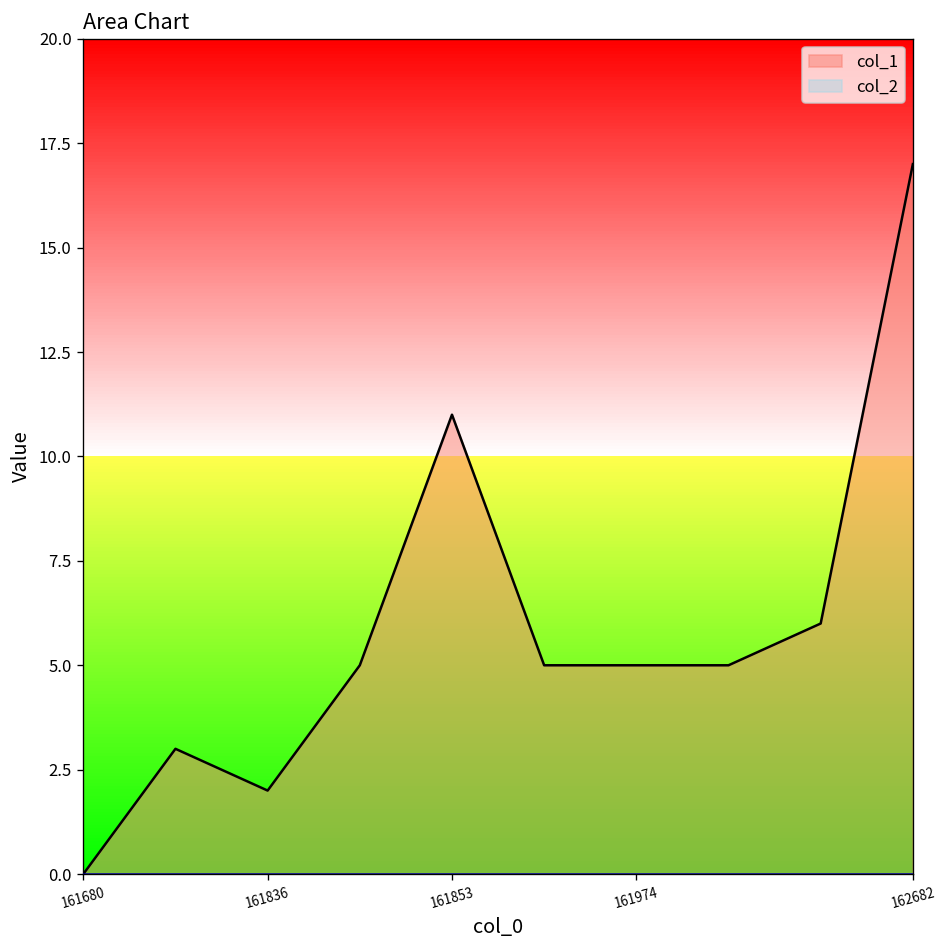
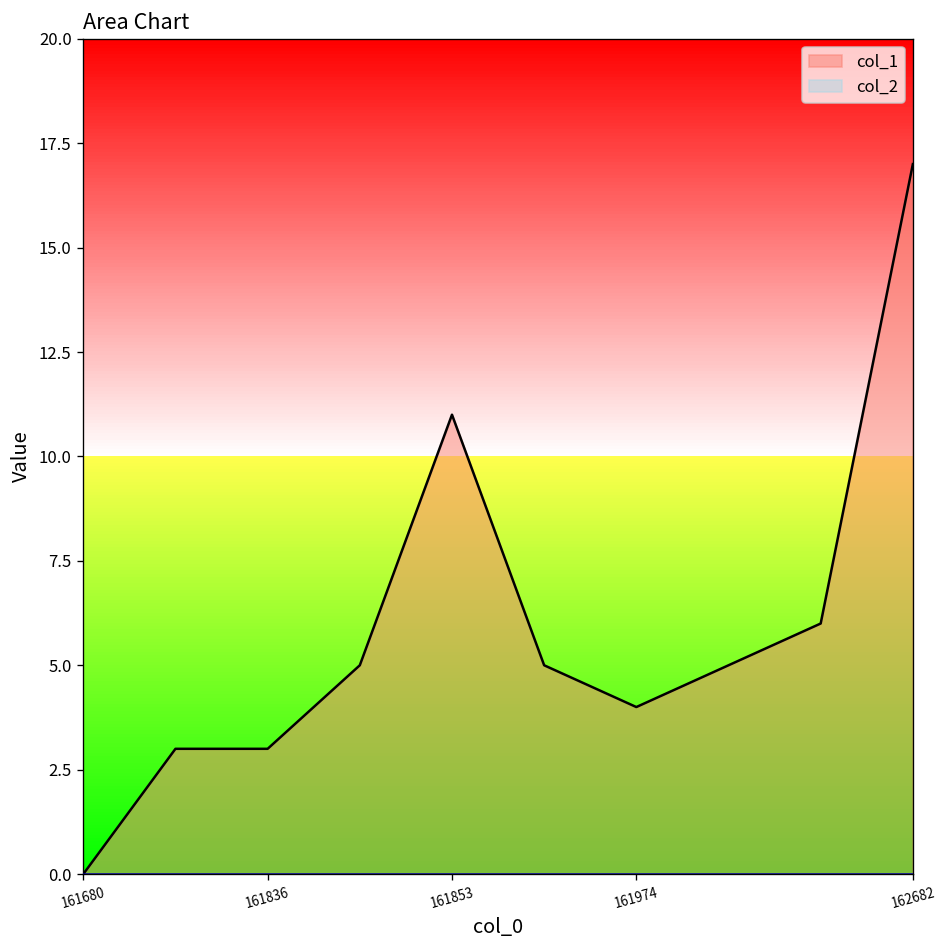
  {
    "col_1": {
-     "161836": 2,
+     "161836": 3,
      "161853": 11,
-     "161974": 5,
+     "161974": 4,
      "162682": 17
    },
    "col_2": {
      "161836": 0,
      "161853": 0,
      "161974": 0,
      "162682": 0
    }
  }
